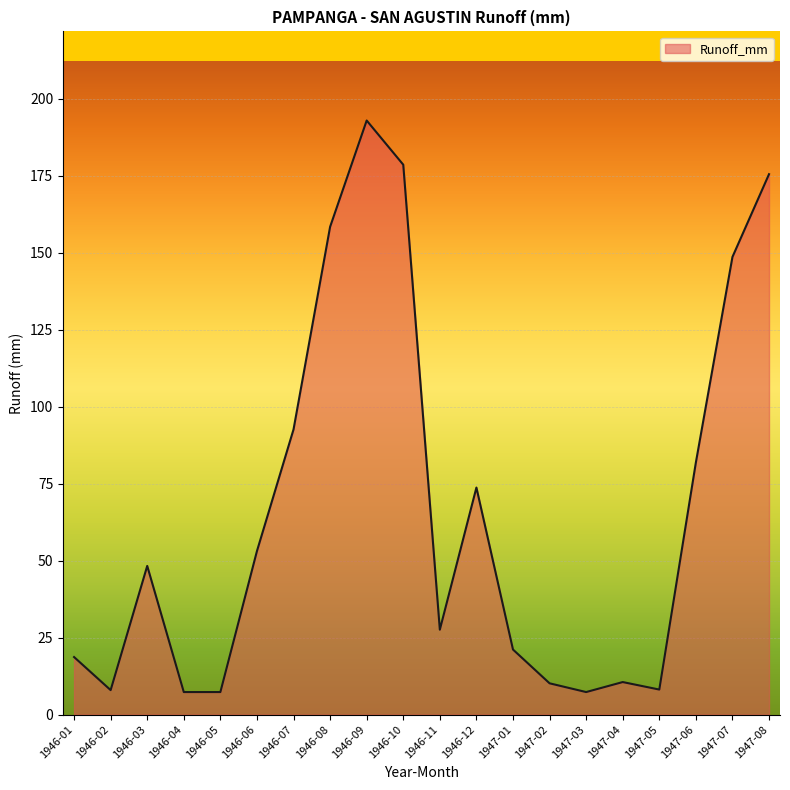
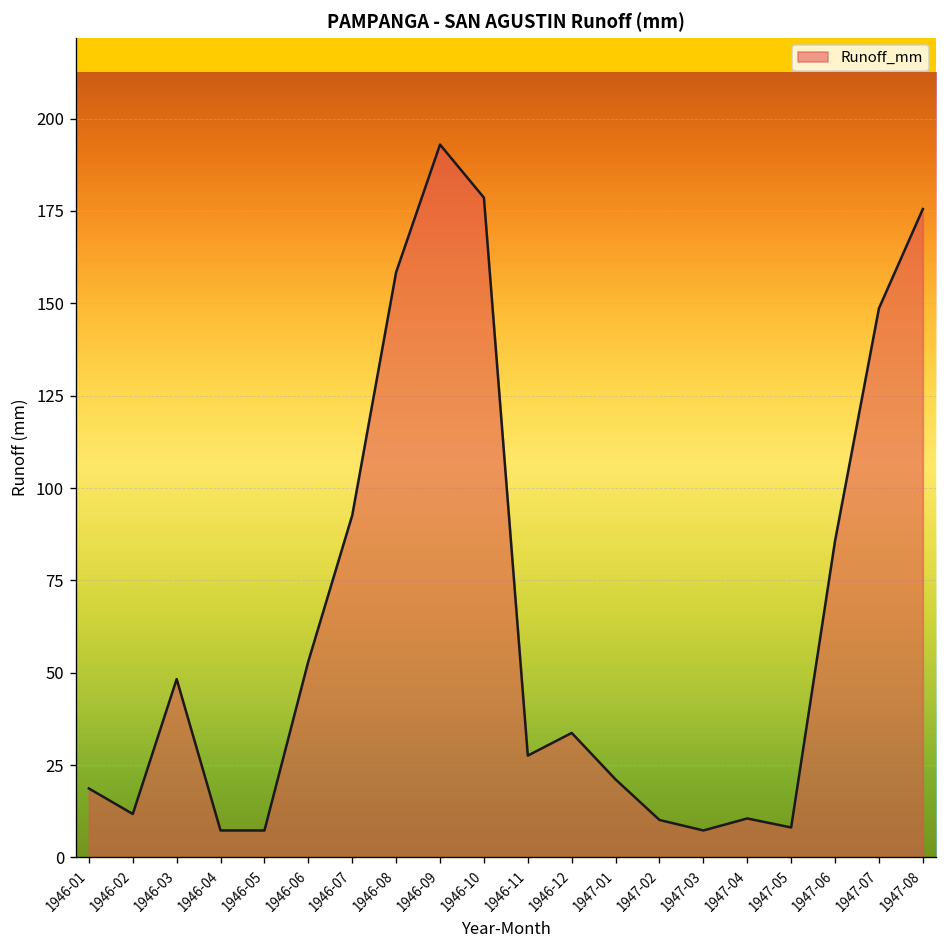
  {
    "1946-01": 19,
-   "1946-02": 8,
+   "1946-02": 12,
    "1946-03": 48,
    "1946-04": 7,
    "1946-05": 7,
    "1946-06": 53,
    "1946-07": 93,
    "1946-08": 158,
    "1946-09": 193,
    "1946-10": 179,
    "1946-11": 28,
-   "1946-12": 74,
+   "1946-12": 34,
    "1947-01": 21,
    "1947-02": 10,
    "1947-03": 7,
    "1947-04": 11,
    "1947-05": 8,
-   "1947-06": 82,
+   "1947-06": 86,
    "1947-07": 149,
    "1947-08": 176
  }
